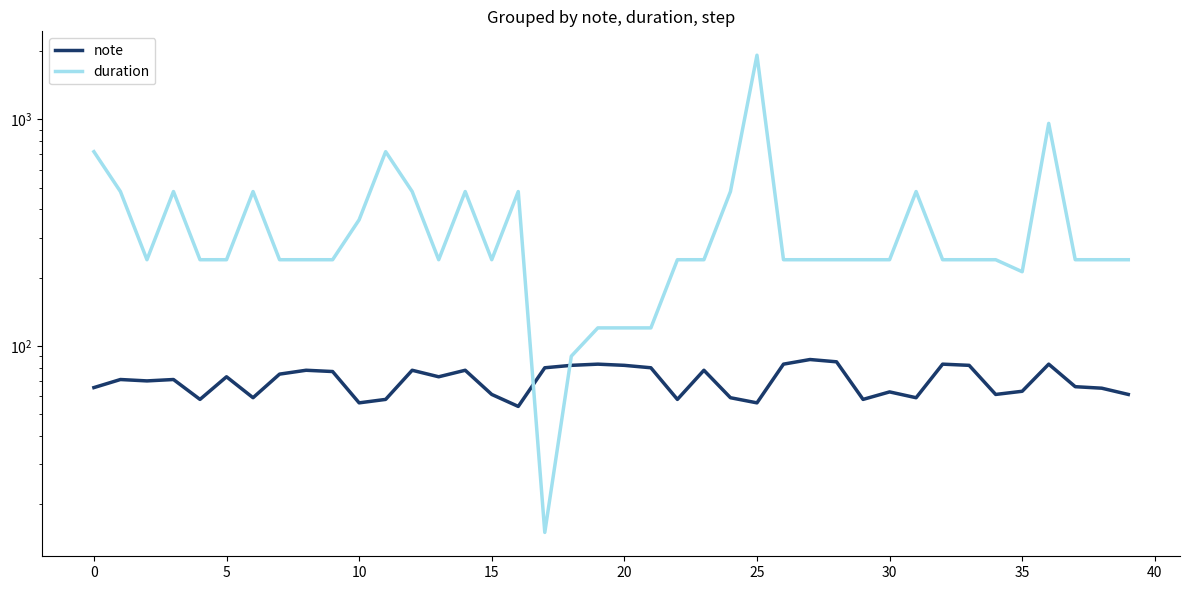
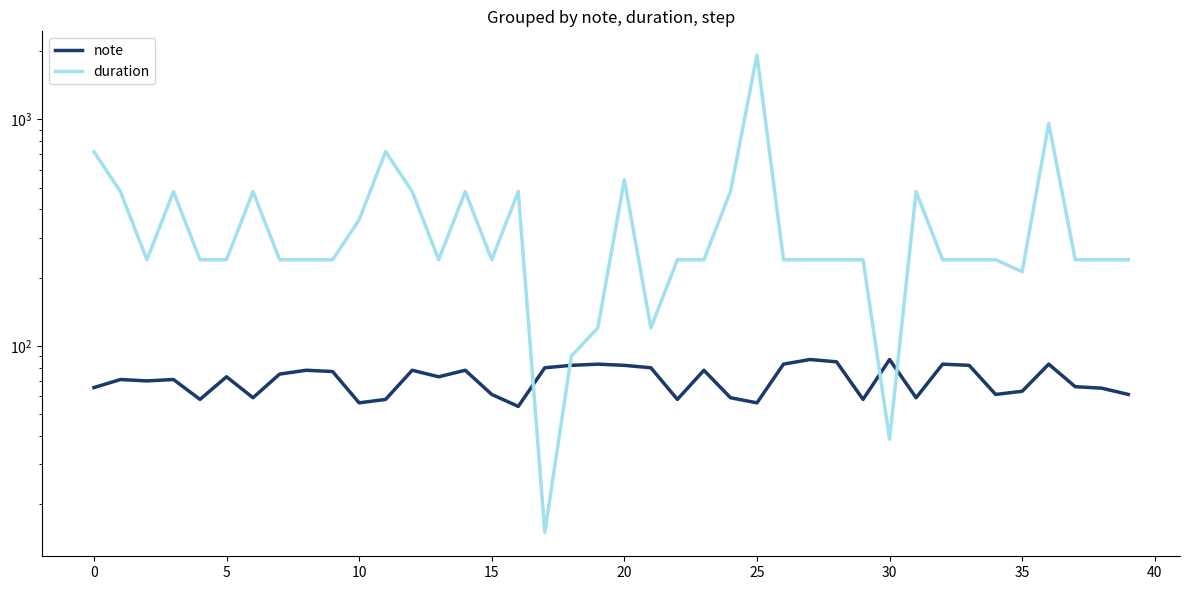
  {
    "note": {
      "0": 65,
      "5": 73,
      "10": 56,
      "15": 61,
      "20": 82,
      "25": 56,
-     "30": 63,
+     "30": 87,
      "35": 63
    },
    "duration": {
      "0": 720,
      "5": 240,
      "10": 360,
      "15": 240,
-     "20": 120,
+     "20": 540,
      "25": 1900,
-     "30": 240,
+     "30": 39,
      "35": 210
    }
  }
